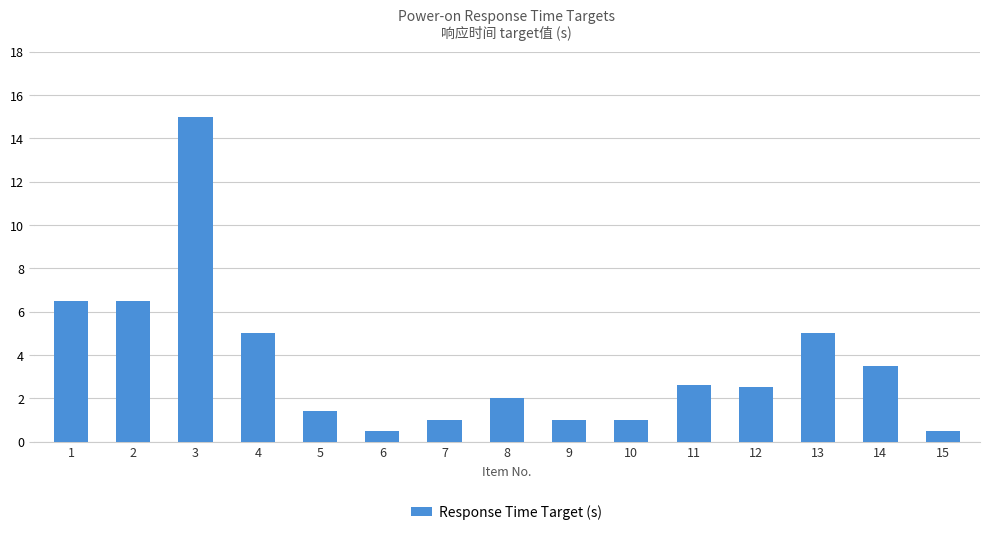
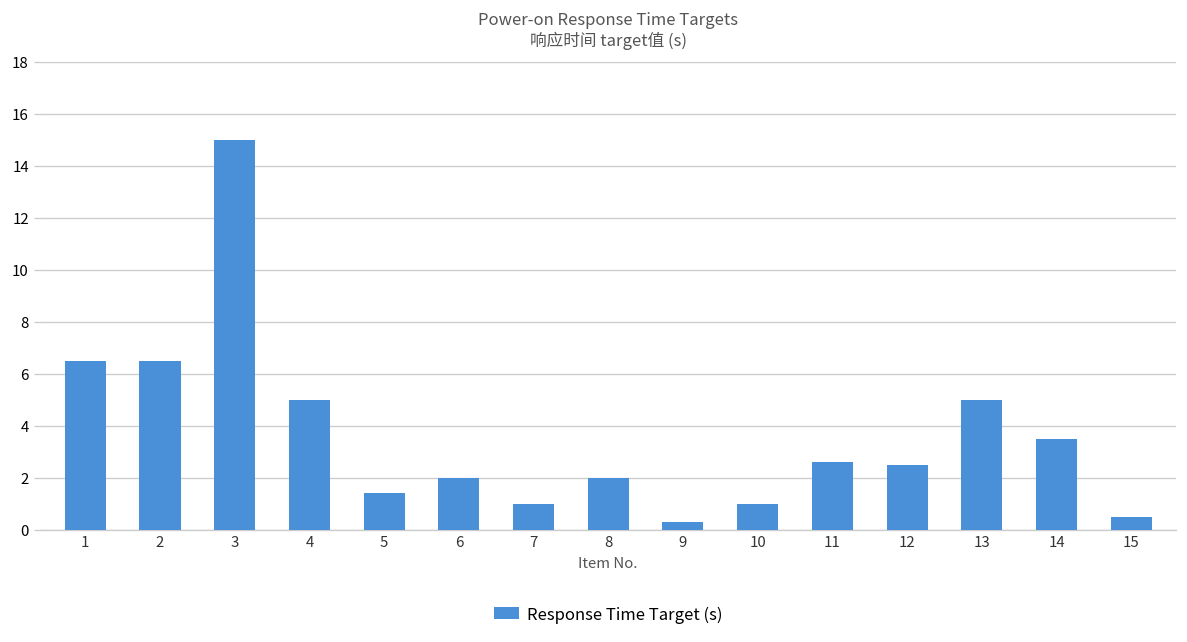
  {
    "1": 6.5,
    "2": 6.5,
    "3": 15.0,
    "4": 5.0,
    "5": 1.4,
-   "6": 0.5,
+   "6": 2.0,
    "7": 1.0,
    "8": 2.0,
-   "9": 1.0,
+   "9": 0.3,
    "10": 1.0,
    "11": 2.6,
    "12": 2.5,
    "13": 5.0,
    "14": 3.5,
    "15": 0.5
  }
